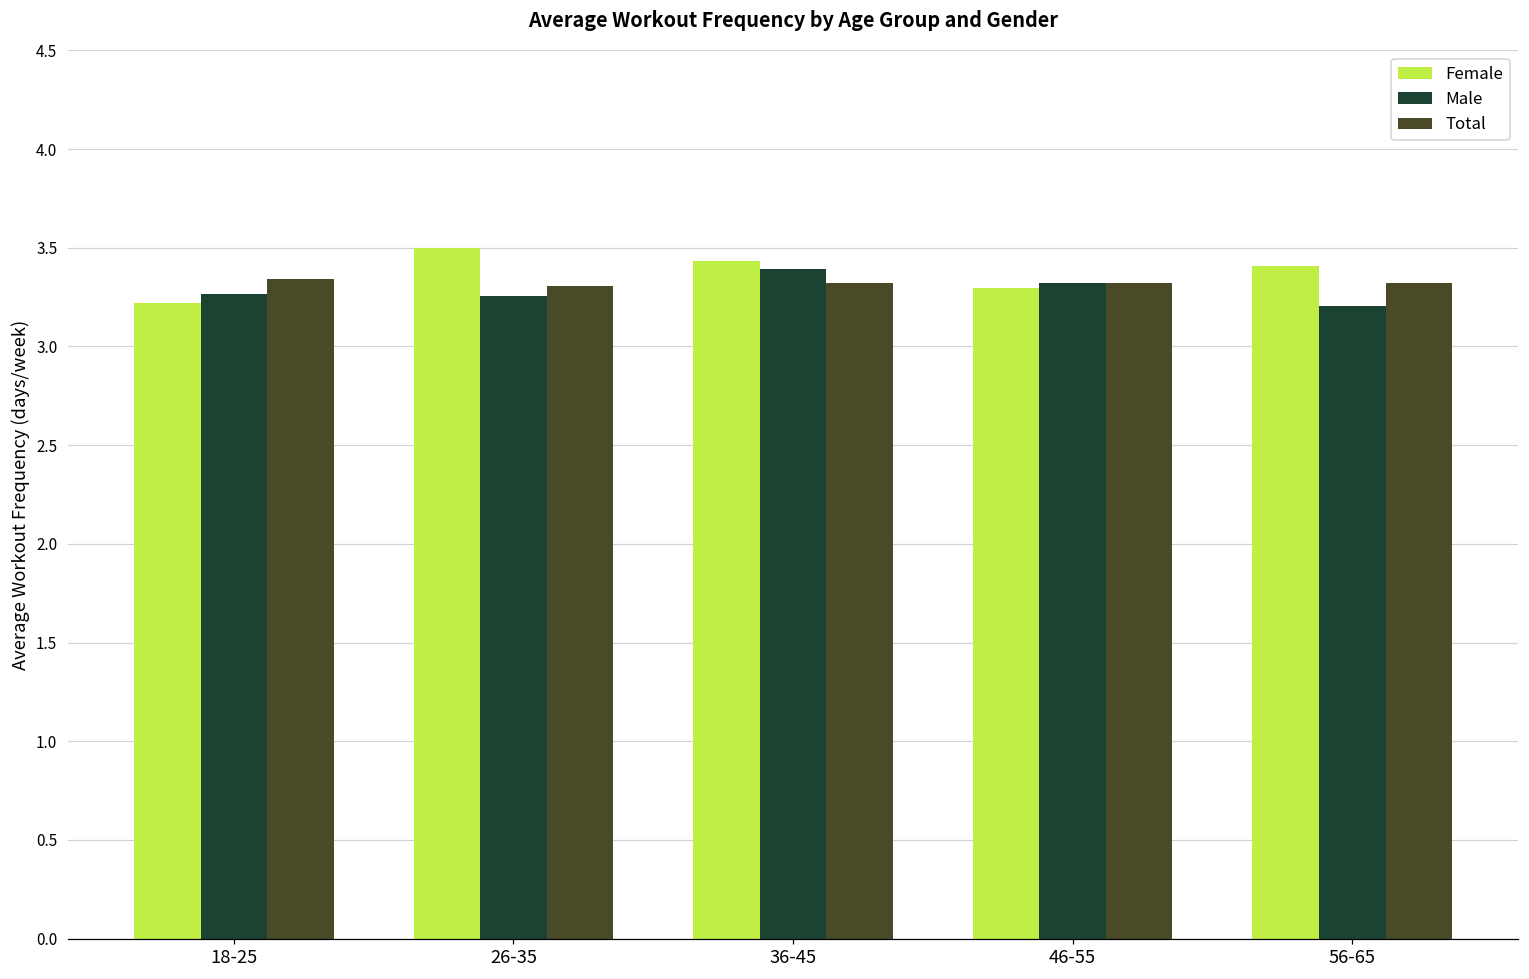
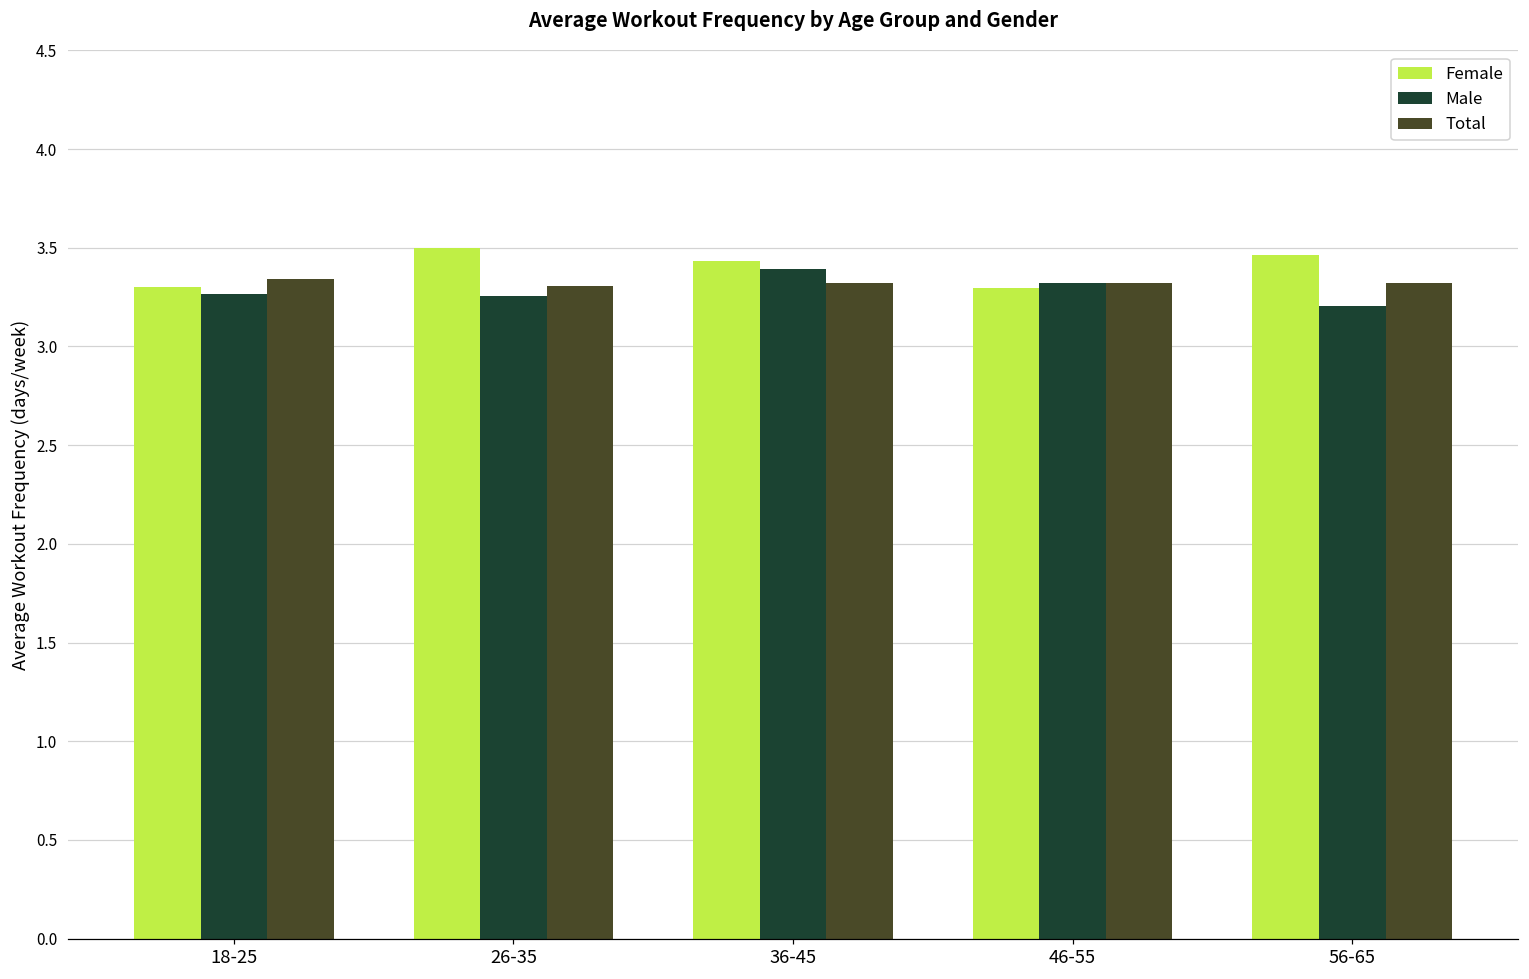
  {
    "Female": {
-     "18-25": 3.22,
+     "18-25": 3.30,
      "26-35": 3.50,
      "36-45": 3.43,
      "46-55": 3.30,
-     "56-65": 3.41
+     "56-65": 3.46
    }
  }
